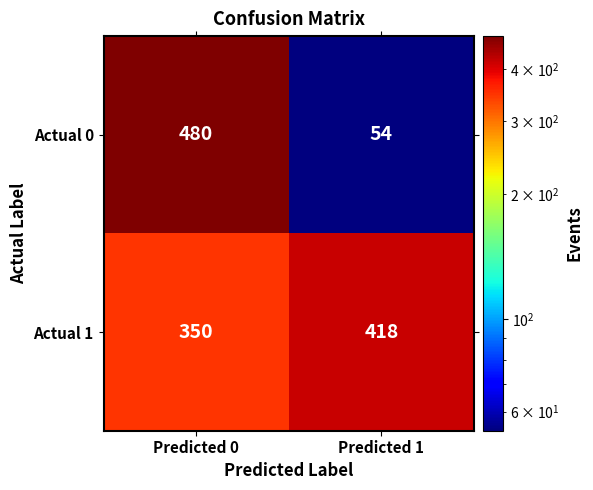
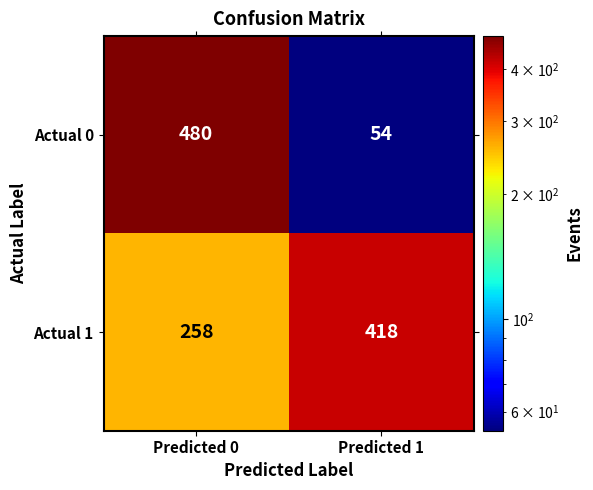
  {
    "Actual 0": {
      "Predicted 0": 480,
      "Predicted 1": 54
    },
    "Actual 1": {
-     "Predicted 0": 350,
+     "Predicted 0": 258,
      "Predicted 1": 418
    }
  }
